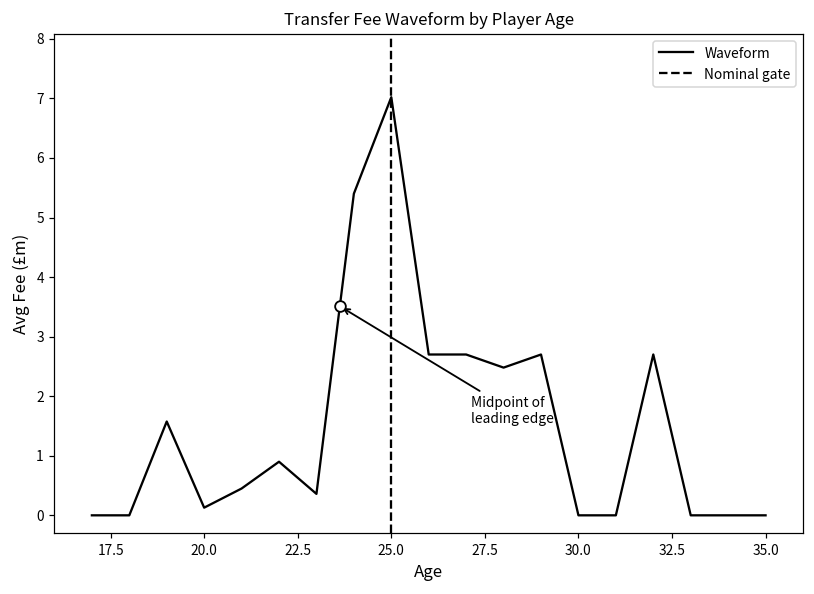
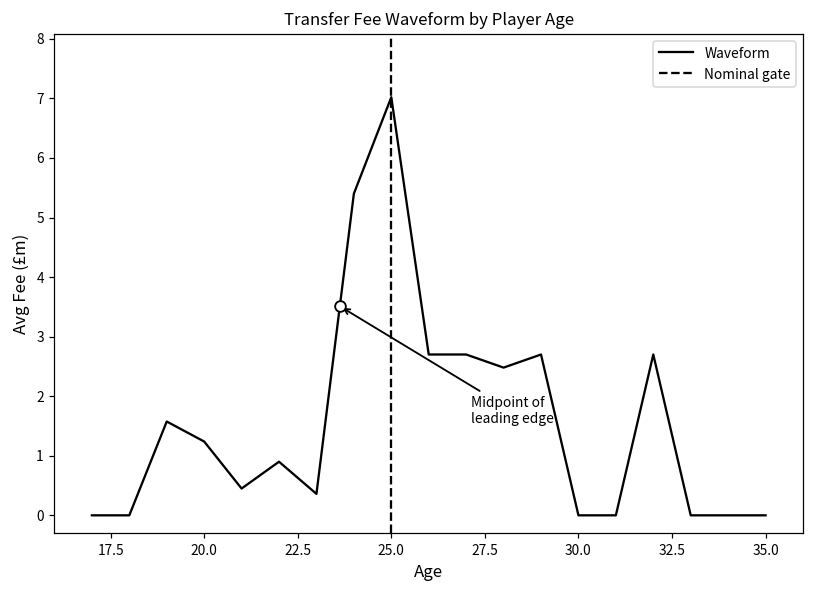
  {
    "Waveform": {
-     "20.0": 0.1,
+     "20.0": 1.2,
      "25.0": 7.0,
      "30.0": 0.0,
      "35.0": 0.0
    }
  }
